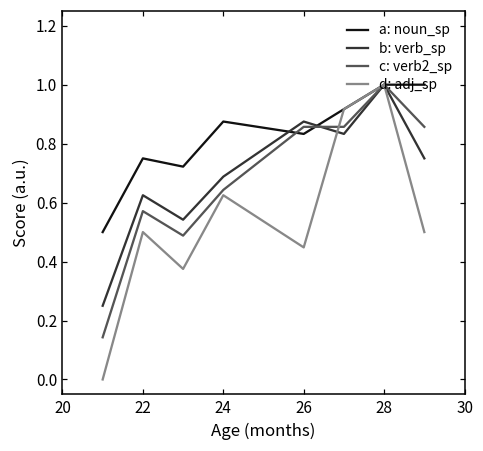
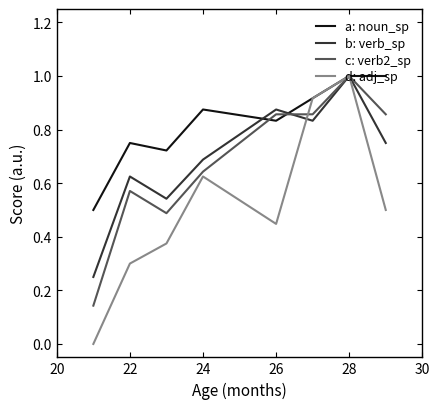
  {
    "d: adj_sp": {
-     "22": 0.5,
+     "22": 0.3,
      "24": 0.63,
      "26": 0.45
    }
  }
